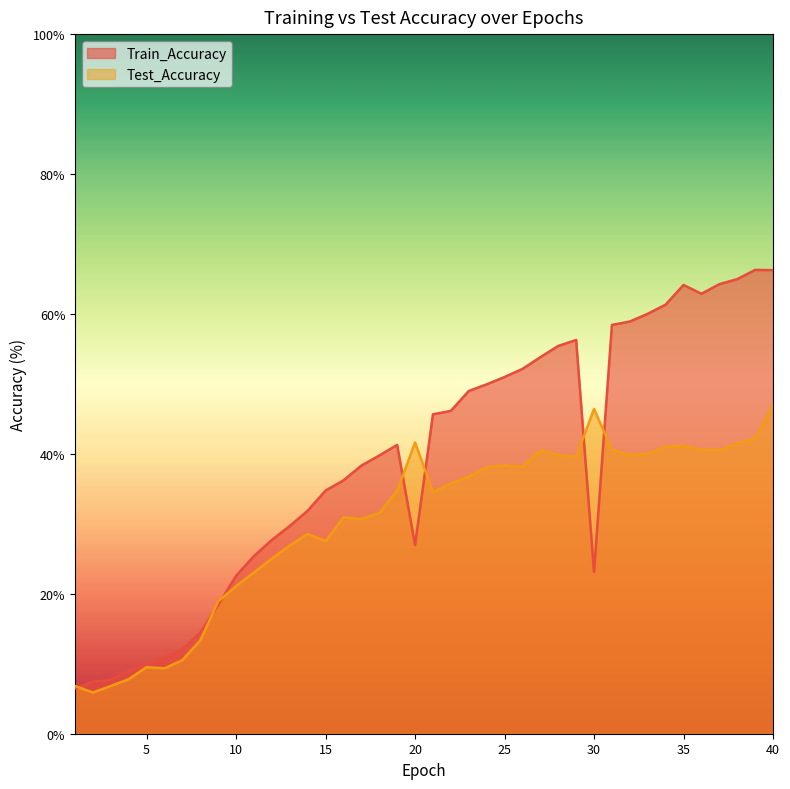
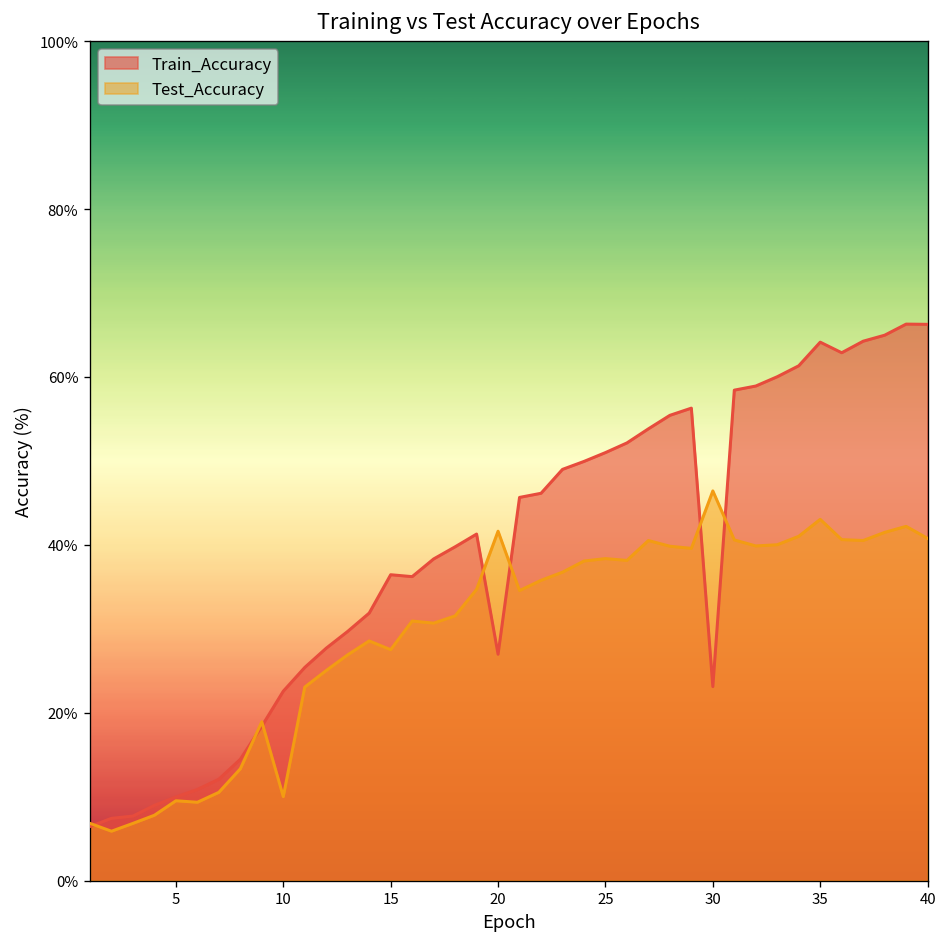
  {
    "Train_Accuracy": {
      "5": "10%",
      "10": "23%",
-     "15": "35%",
+     "15": "36%",
      "20": "27%",
      "25": "51%",
      "30": "23%",
      "35": "64%",
      "40": "66%"
    },
    "Test_Accuracy": {
      "5": "10%",
-     "10": "21%",
+     "10": "10%",
      "15": "28%",
      "20": "42%",
      "25": "38%",
      "30": "46%",
-     "35": "41%",
-     "40": "47%"
+     "35": "43%",
+     "40": "41%"
    }
  }
